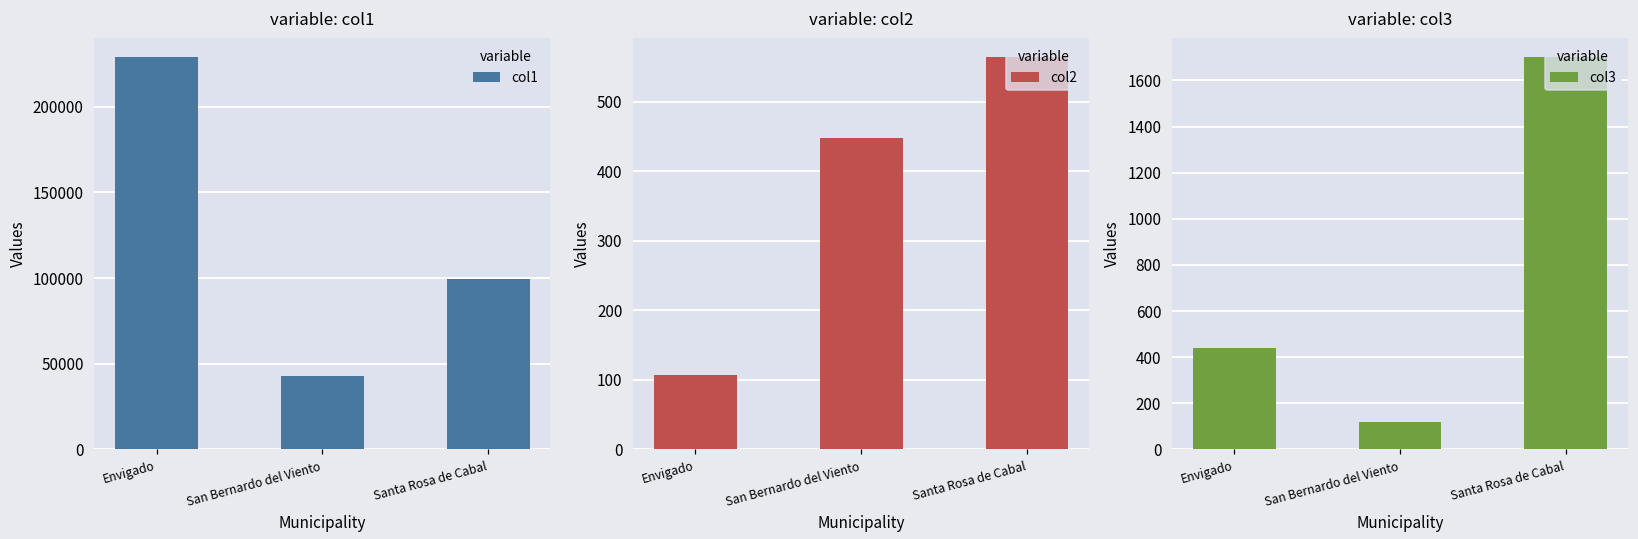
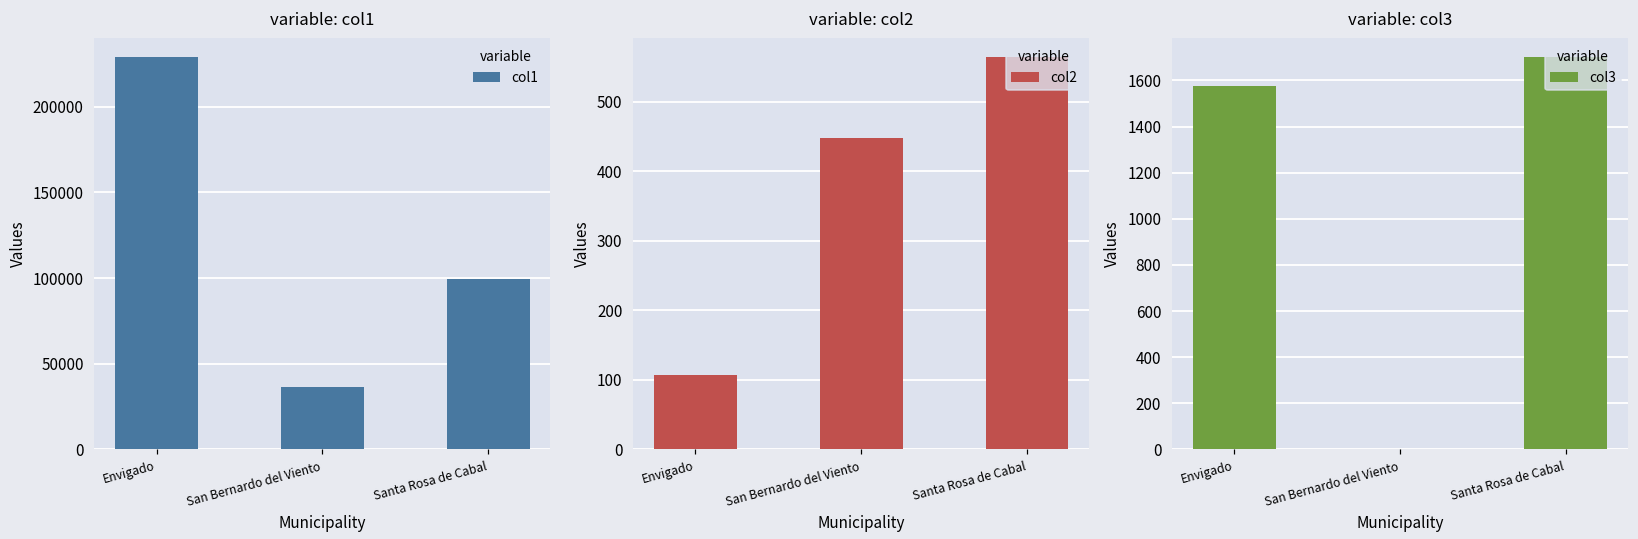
  {
    "variable: col1": {
      "Envigado": 229000,
-     "San Bernardo del Viento": 43000,
+     "San Bernardo del Viento": 36000,
      "Santa Rosa de Cabal": 99000
    },
    "variable: col2": {
      "Envigado": 110,
      "San Bernardo del Viento": 450
    },
    "variable: col3": {
-     "Envigado": 440,
-     "San Bernardo del Viento": 120
+     "Envigado": 1580,
+     "San Bernardo del Viento": 0
    }
  }
